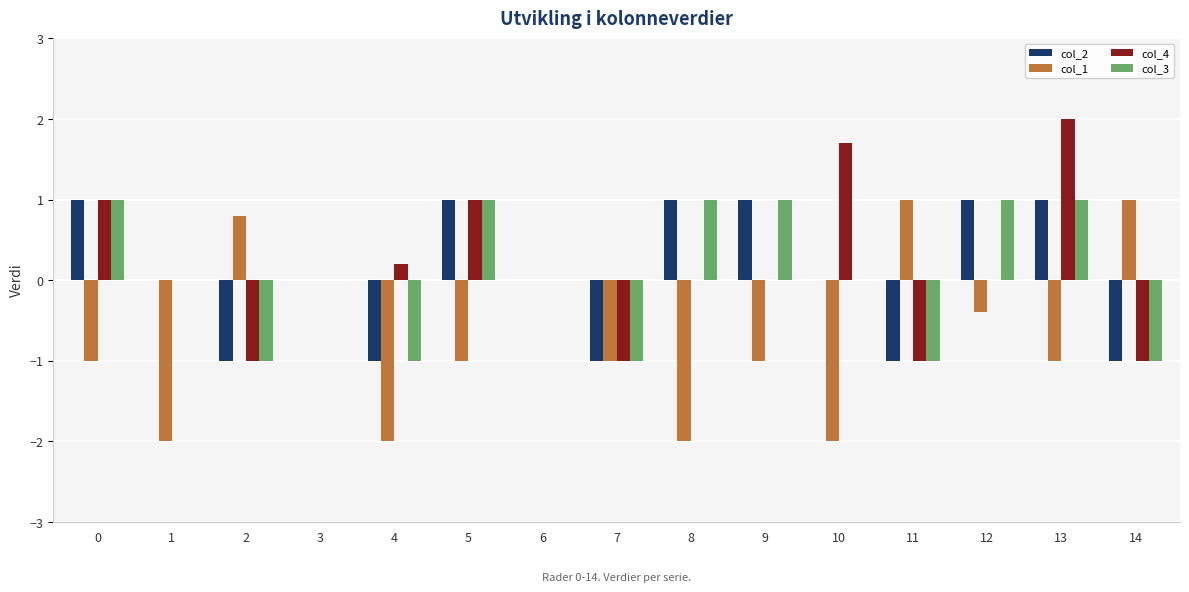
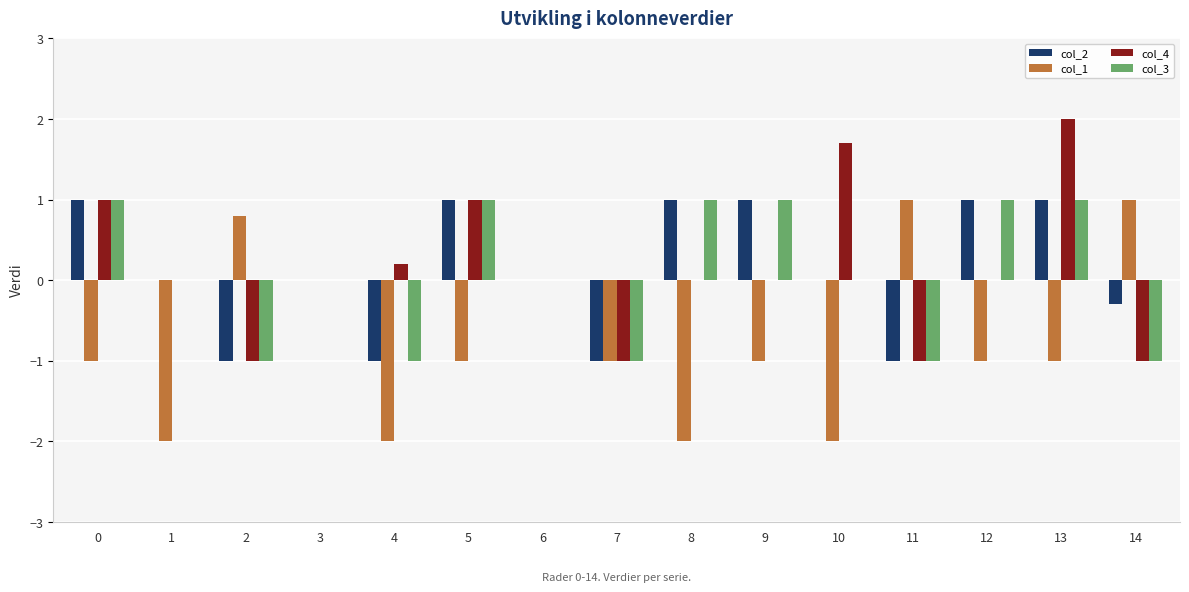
  {
    "col_2": {
      "0": 1.0,
      "1": 0.0,
      "2": -1.0,
      "3": 0.0,
      "4": -1.0,
      "5": 1.0,
      "6": 0.0,
      "7": -1.0,
      "8": 1.0,
      "9": 1.0,
      "10": 0.0,
      "11": -1.0,
      "12": 1.0,
      "13": 1.0,
-     "14": -1.0
+     "14": -0.3
    },
    "col_1": {
      "0": -1.0,
      "1": -2.0,
      "2": 0.8,
      "3": 0.0,
      "4": -2.0,
      "5": -1.0,
      "6": 0.0,
      "7": -1.0,
      "8": -2.0,
      "9": -1.0,
      "10": -2.0,
      "11": 1.0,
-     "12": -0.4,
+     "12": -1.0,
      "13": -1.0,
      "14": 1.0
    },
    "col_4": {
      "0": 1.0,
      "1": 0.0,
      "2": -1.0,
      "3": 0.0,
      "4": 0.2,
      "5": 1.0,
      "6": 0.0,
      "7": -1.0,
      "8": 0.0,
      "9": 0.0,
      "10": 1.7,
      "11": -1.0,
      "12": 0.0,
      "13": 2.0,
      "14": -1.0
    },
    "col_3": {
      "0": 1.0,
      "1": 0.0,
      "2": -1.0,
      "3": 0.0,
      "4": -1.0,
      "5": 1.0,
      "6": 0.0,
      "7": -1.0,
      "8": 1.0,
      "9": 1.0,
      "10": 0.0,
      "11": -1.0,
      "12": 1.0,
      "13": 1.0,
      "14": -1.0
    }
  }
